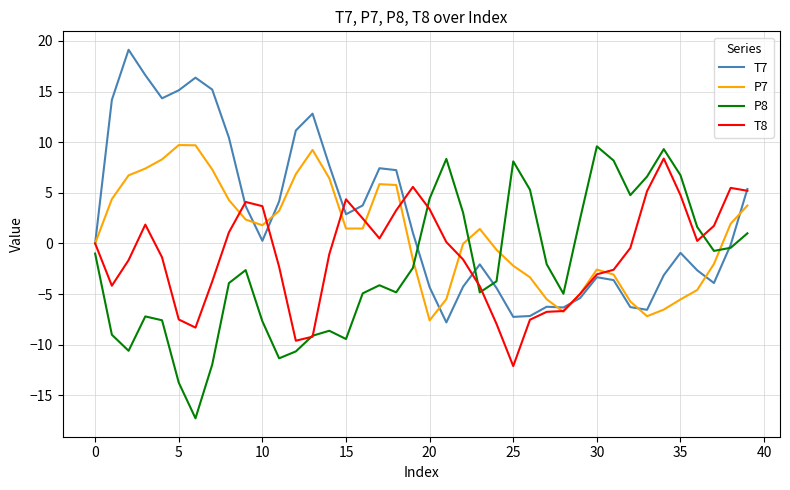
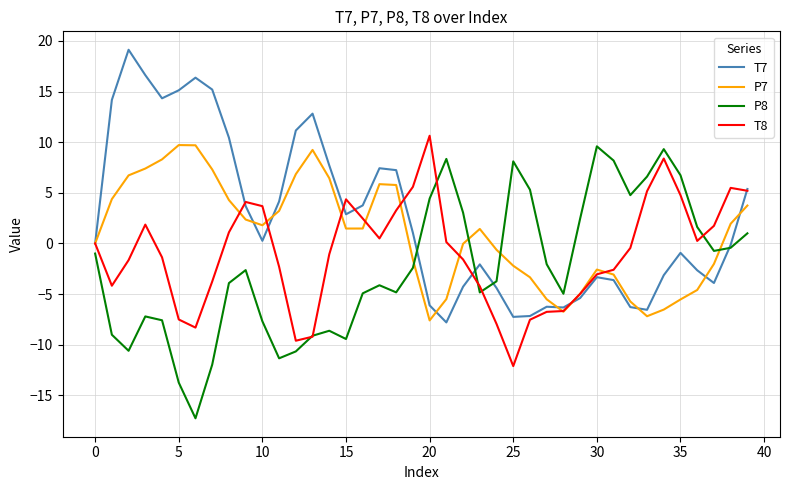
  {
    "T7": {
      "5": 15.1,
      "10": 0.3,
      "15": 2.9,
-     "20": -4.3,
+     "20": -6.1,
      "25": -7.3,
      "30": -3.3,
      "35": -0.9
    },
    "P7": {
      "5": 9.7,
      "10": 1.8,
      "15": 1.5,
      "20": -7.6,
      "25": -2.2,
      "30": -2.6,
      "35": -5.5
    },
    "P8": {
      "0": -1.0,
      "5": -13.7,
      "10": -7.7,
      "15": -9.4,
      "20": 4.4,
      "25": 8.1,
      "30": 9.6,
      "35": 6.7
    },
    "T8": {
      "5": -7.5,
      "10": 3.7,
      "15": 4.4,
-     "20": 3.4,
+     "20": 10.6,
      "25": -12.1,
      "30": -3.0,
      "35": 4.8
    }
  }
